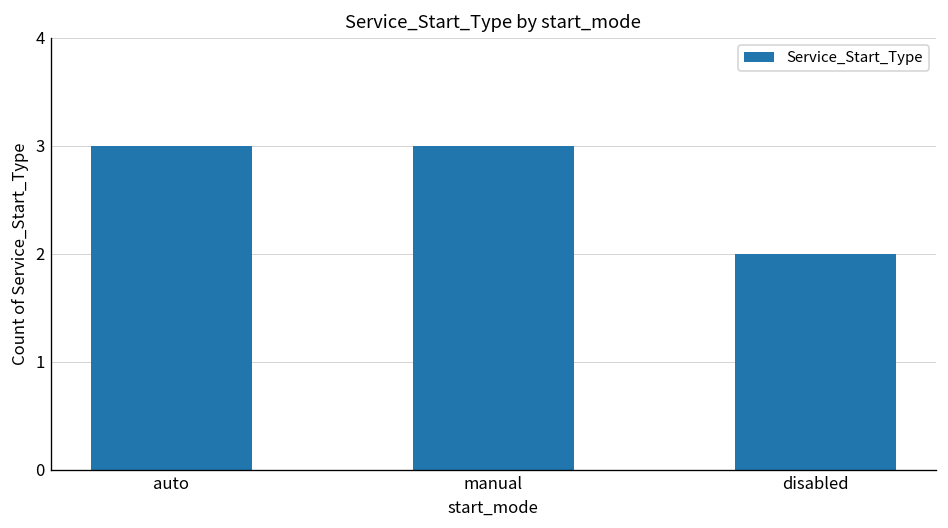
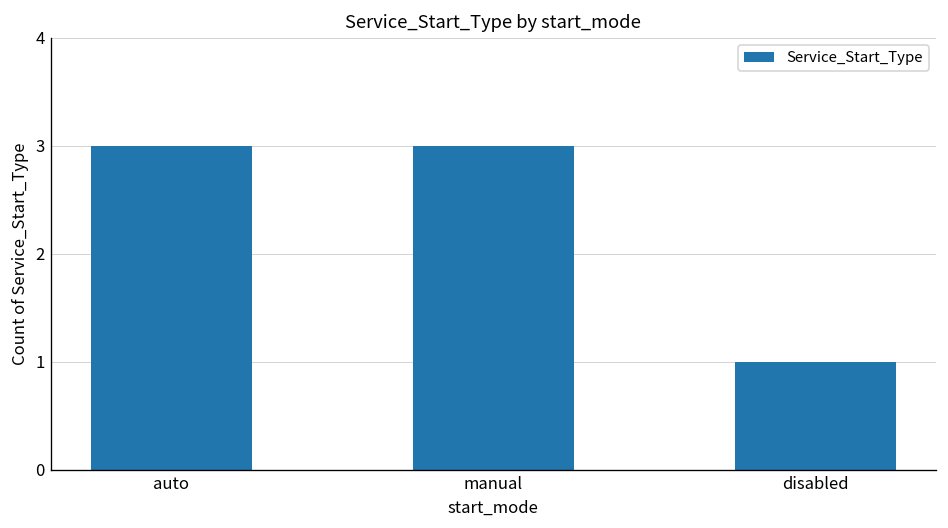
  {
    "auto": 3,
    "manual": 3,
-   "disabled": 2
+   "disabled": 1
  }
